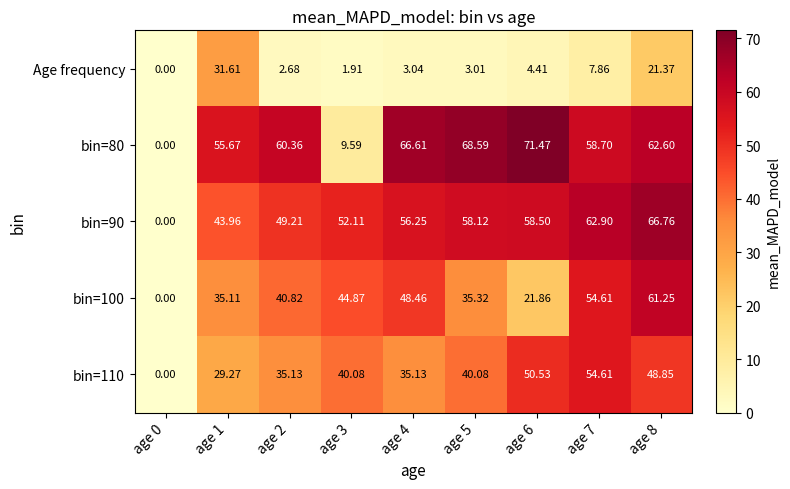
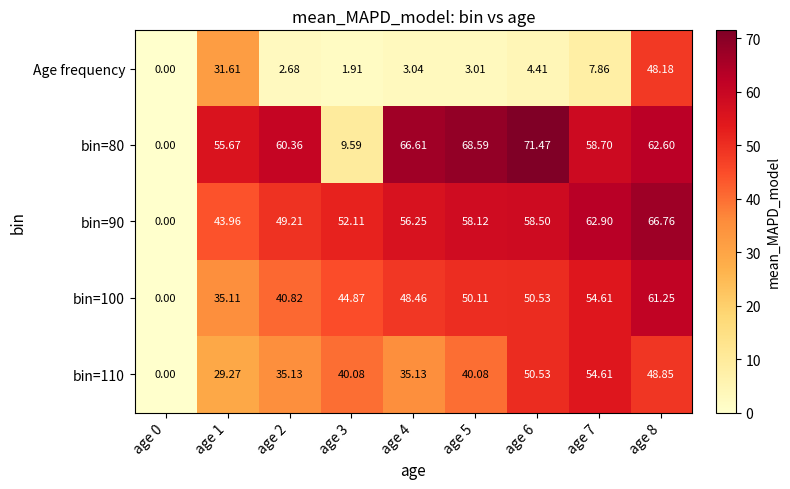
  {
    "Age frequency": {
      "age 0": 0.00,
      "age 1": 31.61,
      "age 2": 2.68,
      "age 3": 1.91,
      "age 4": 3.04,
      "age 5": 3.01,
      "age 6": 4.41,
      "age 7": 7.86,
-     "age 8": 21.37
+     "age 8": 48.18
    },
    "bin=80": {
      "age 0": 0.00,
      "age 1": 55.67,
      "age 2": 60.36,
      "age 3": 9.59,
      "age 4": 66.61,
      "age 5": 68.59,
      "age 6": 71.47,
      "age 7": 58.70,
      "age 8": 62.60
    },
    "bin=90": {
      "age 0": 0.00,
      "age 1": 43.96,
      "age 2": 49.21,
      "age 3": 52.11,
      "age 4": 56.25,
      "age 5": 58.12,
      "age 6": 58.50,
      "age 7": 62.90,
      "age 8": 66.76
    },
    "bin=100": {
      "age 0": 0.00,
      "age 1": 35.11,
      "age 2": 40.82,
      "age 3": 44.87,
      "age 4": 48.46,
-     "age 5": 35.32,
-     "age 6": 21.86,
+     "age 5": 50.11,
+     "age 6": 50.53,
      "age 7": 54.61,
      "age 8": 61.25
    },
    "bin=110": {
      "age 0": 0.00,
      "age 1": 29.27,
      "age 2": 35.13,
      "age 3": 40.08,
      "age 4": 35.13,
      "age 5": 40.08,
      "age 6": 50.53,
      "age 7": 54.61,
      "age 8": 48.85
    }
  }
